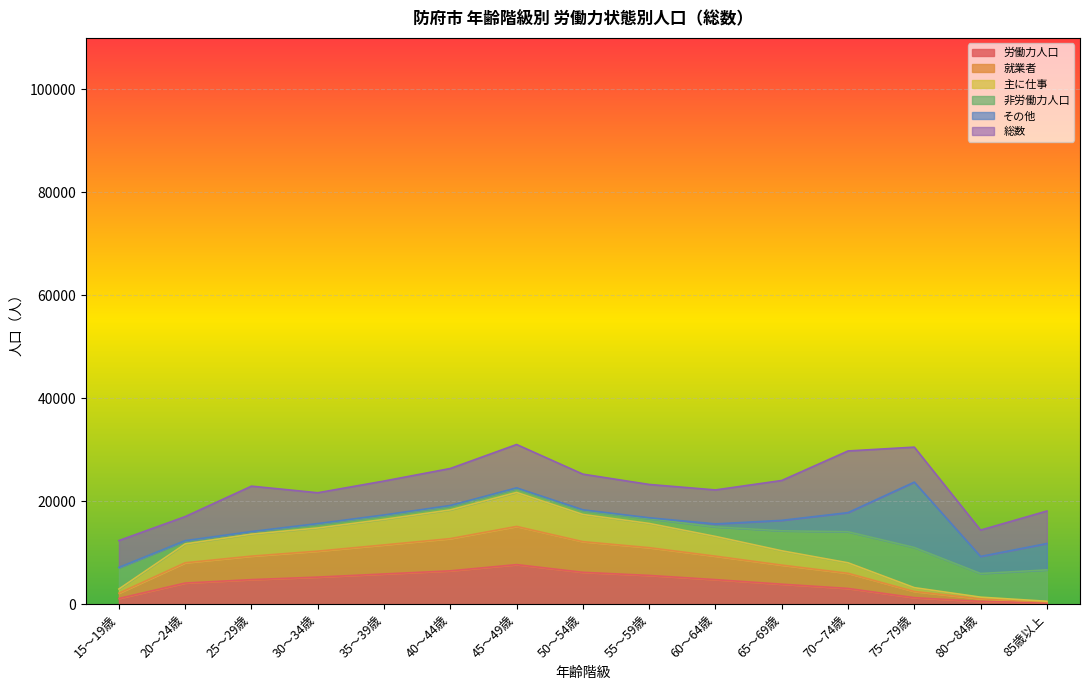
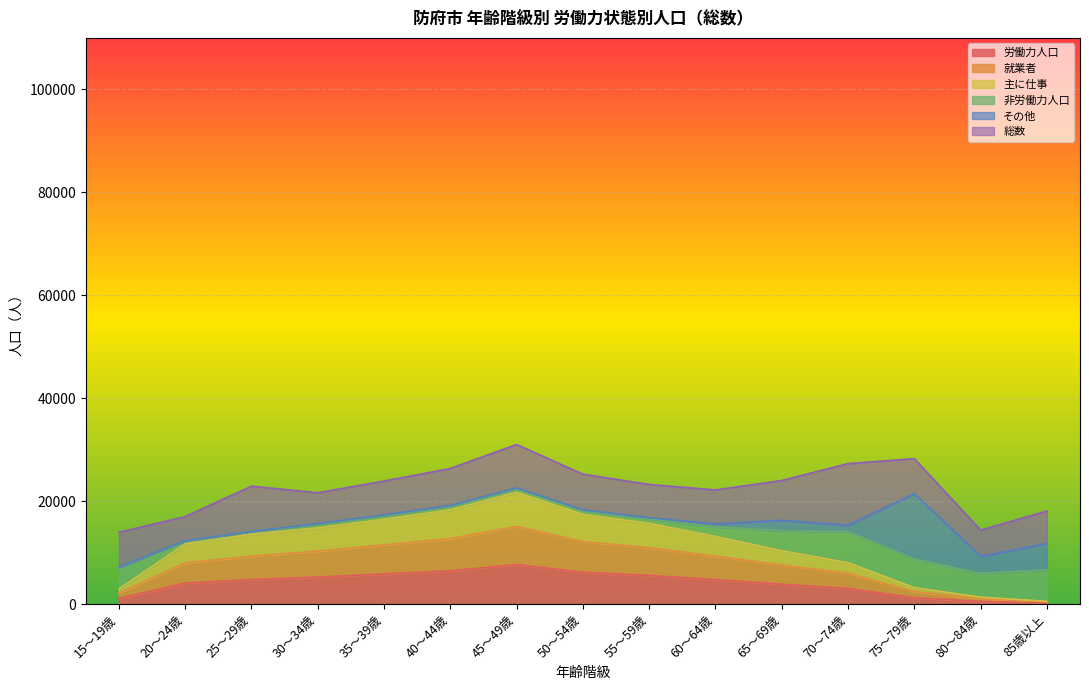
  {
    "非労働力人口": {
      "60～64歳": 2000,
      "65～69歳": 4000,
      "70～74歳": 6000,
-     "75～79歳": 8000,
+     "75～79歳": 6000,
      "80～84歳": 5000,
      "85歳以上": 6000
    },
    "その他": {
      "60～64歳": 1000,
      "65～69歳": 2000,
-     "70～74歳": 4000,
+     "70～74歳": 1000,
      "75～79歳": 13000,
      "80～84歳": 3000,
      "85歳以上": 5000
    },
    "総数": {
-     "15～19歳": 5000,
+     "15～19歳": 7000,
      "20～24歳": 5000,
      "25～29歳": 9000,
      "30～34歳": 6000,
      "35～39歳": 7000,
      "40～44歳": 7000,
      "45～49歳": 8000,
      "50～54歳": 7000,
      "55～59歳": 6000,
      "60～64歳": 7000,
      "65～69歳": 8000,
      "70～74歳": 12000,
      "75～79歳": 7000,
      "80～84歳": 5000,
      "85歳以上": 6000
    }
  }
